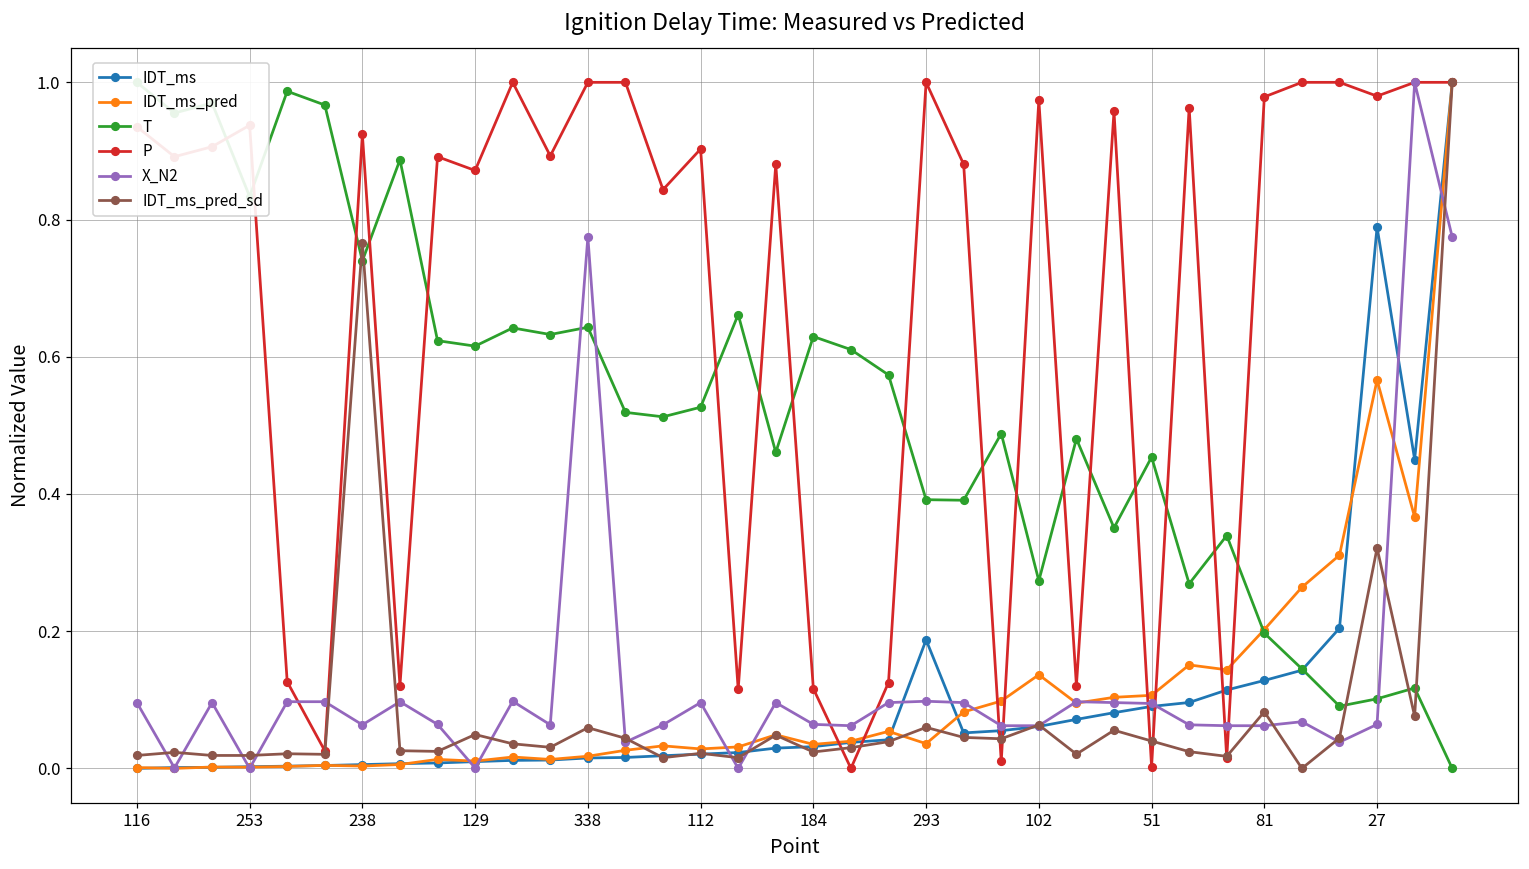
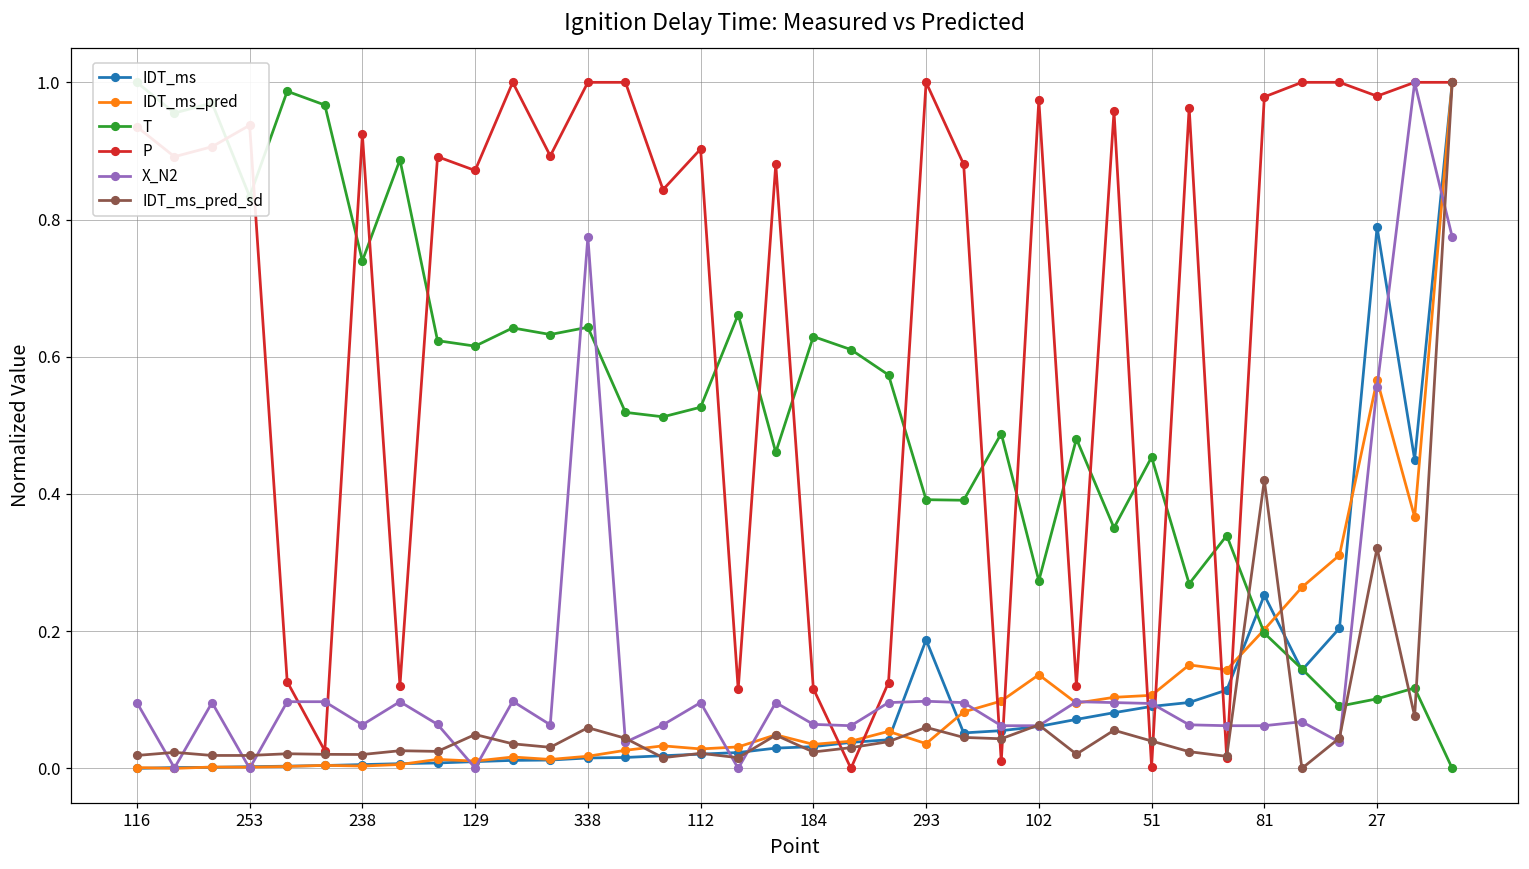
  {
    "IDT_ms": {
      "293": 0.19,
      "51": 0.09,
-     "81": 0.13,
+     "81": 0.25,
      "27": 0.79
    },
    "IDT_ms_pred": {
      "112": 0.03,
      "293": 0.04,
      "102": 0.14,
      "51": 0.11,
      "81": 0.20,
      "27": 0.57
    },
    "T": {
      "238": 0.74,
      "129": 0.62,
      "338": 0.64,
      "112": 0.53,
      "184": 0.63,
      "293": 0.39,
      "102": 0.27,
      "51": 0.45,
      "81": 0.20,
      "27": 0.10
    },
    "P": {
      "238": 0.92,
      "129": 0.87,
      "338": 1.00,
      "112": 0.90,
      "184": 0.12,
      "293": 1.00,
      "102": 0.97,
      "51": 0.00,
      "81": 0.98,
      "27": 0.98
    },
    "X_N2": {
      "116": 0.10,
      "238": 0.06,
      "129": 0.00,
      "338": 0.77,
      "112": 0.10,
      "184": 0.06,
      "293": 0.10,
      "51": 0.09,
      "81": 0.06,
-     "27": 0.06
+     "27": 0.56
    },
    "IDT_ms_pred_sd": {
      "116": 0.02,
      "253": 0.02,
-     "238": 0.77,
+     "238": 0.02,
      "129": 0.05,
      "338": 0.06,
      "184": 0.02,
      "293": 0.06,
      "51": 0.04,
-     "81": 0.08,
+     "81": 0.42,
      "27": 0.32
    }
  }
